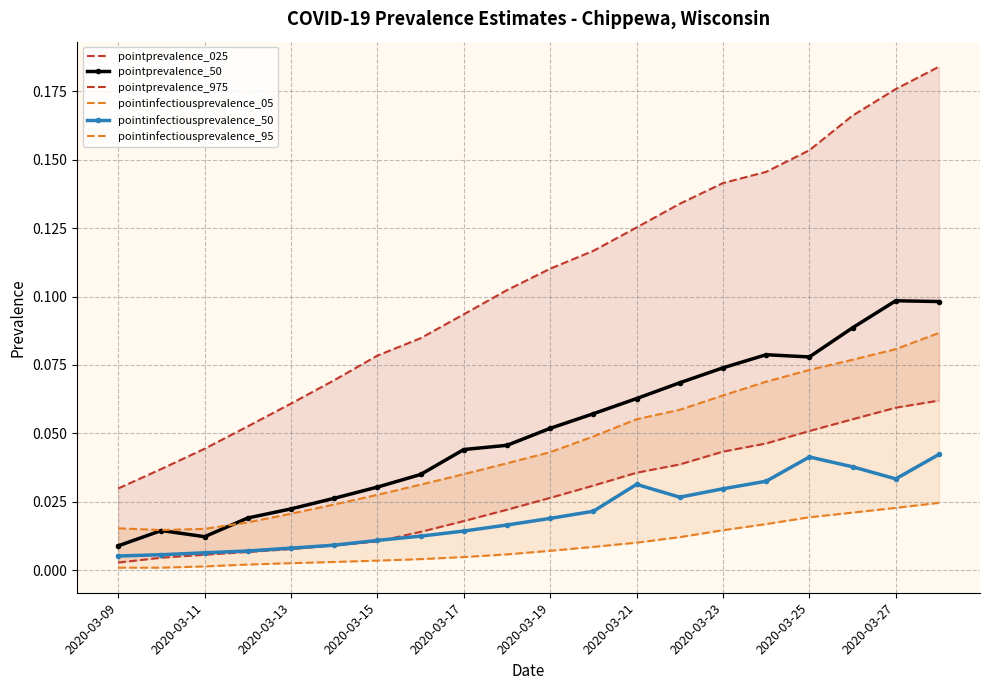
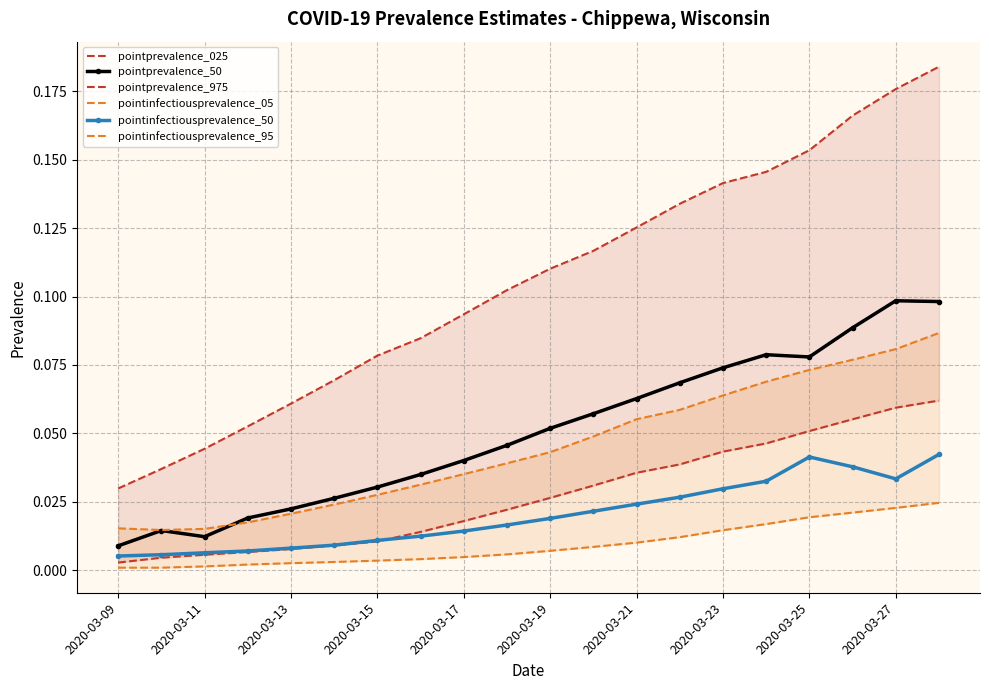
  {
    "pointprevalence_50": {
      "2020-03-09": 0.009,
      "2020-03-11": 0.012,
      "2020-03-13": 0.022,
      "2020-03-15": 0.030,
-     "2020-03-17": 0.044,
+     "2020-03-17": 0.040,
      "2020-03-19": 0.052,
      "2020-03-21": 0.063,
      "2020-03-23": 0.074,
      "2020-03-25": 0.078,
      "2020-03-27": 0.098
    },
    "pointinfectiousprevalence_50": {
      "2020-03-09": 0.005,
      "2020-03-17": 0.014,
      "2020-03-19": 0.019,
-     "2020-03-21": 0.031,
+     "2020-03-21": 0.024,
      "2020-03-23": 0.030,
      "2020-03-25": 0.041,
      "2020-03-27": 0.033
    }
  }
